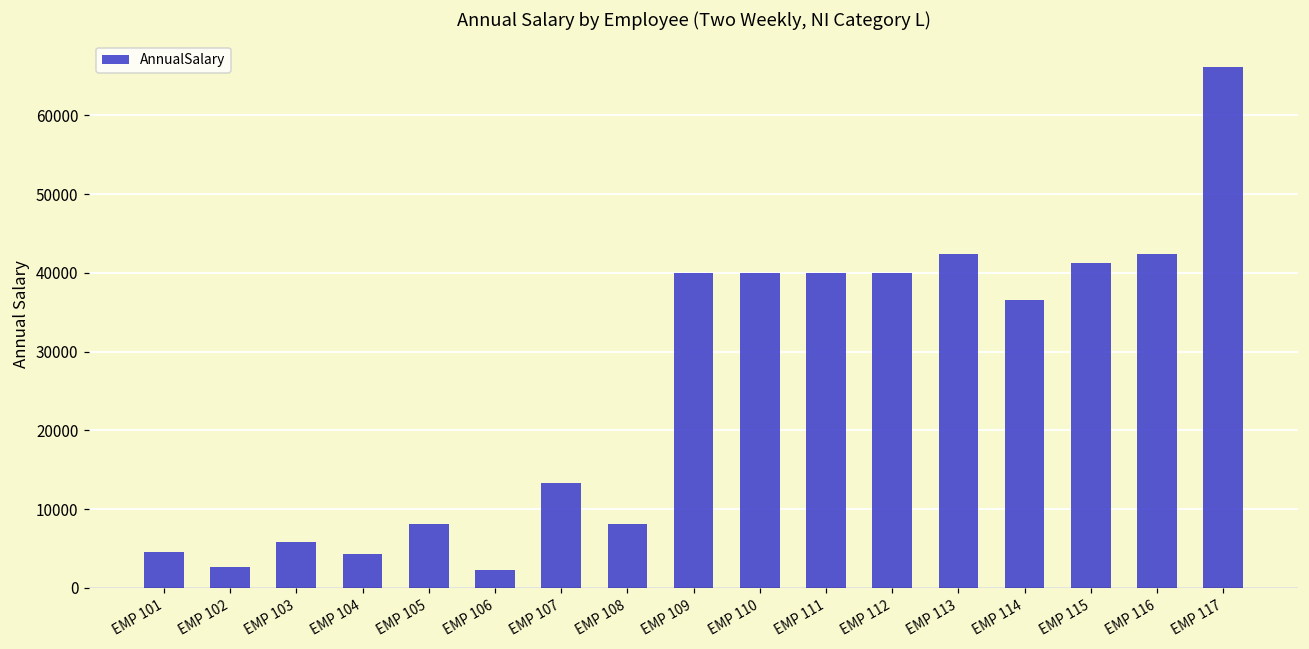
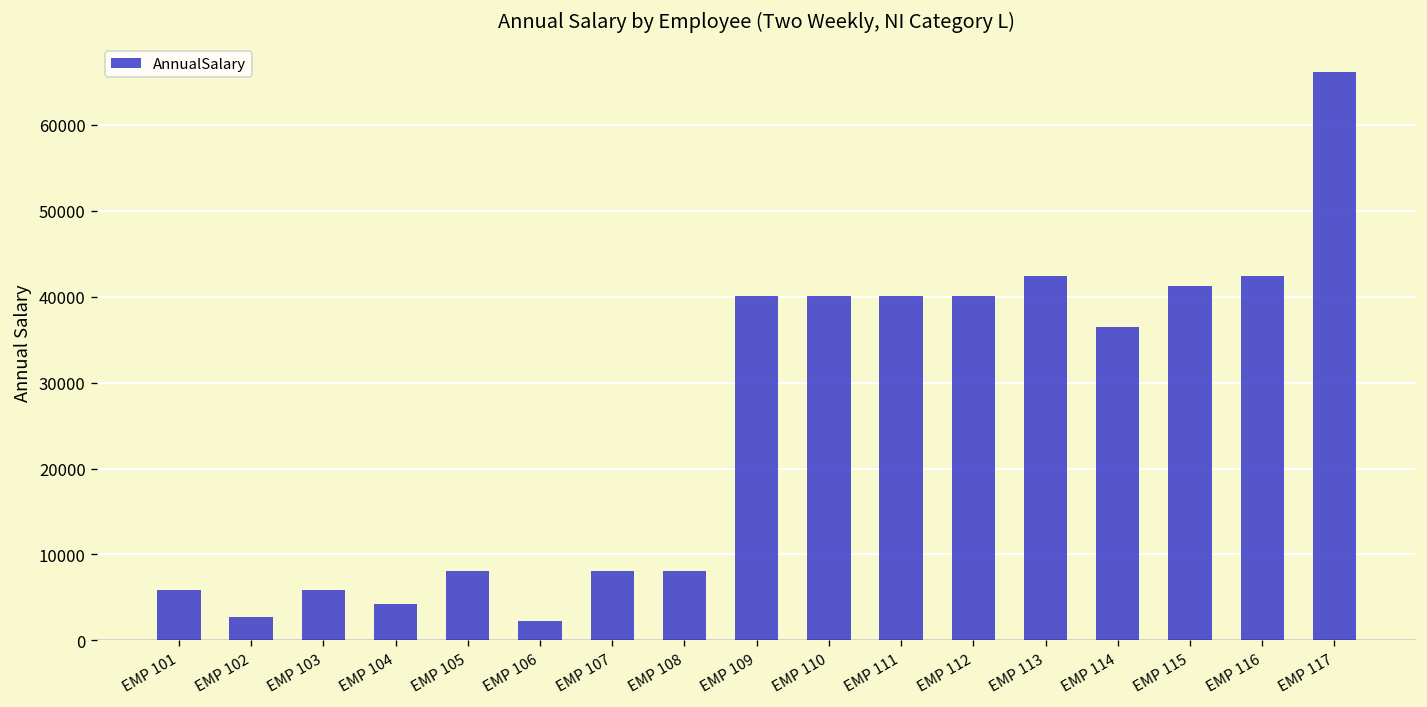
  {
-   "EMP 101": 5000,
+   "EMP 101": 6000,
    "EMP 102": 3000,
    "EMP 103": 6000,
    "EMP 104": 4000,
    "EMP 105": 8000,
    "EMP 106": 2000,
-   "EMP 107": 13000,
+   "EMP 107": 8000,
    "EMP 108": 8000,
    "EMP 109": 40000,
    "EMP 110": 40000,
    "EMP 111": 40000,
    "EMP 112": 40000,
    "EMP 113": 42000,
    "EMP 114": 37000,
    "EMP 115": 41000,
    "EMP 116": 42000,
    "EMP 117": 66000
  }
